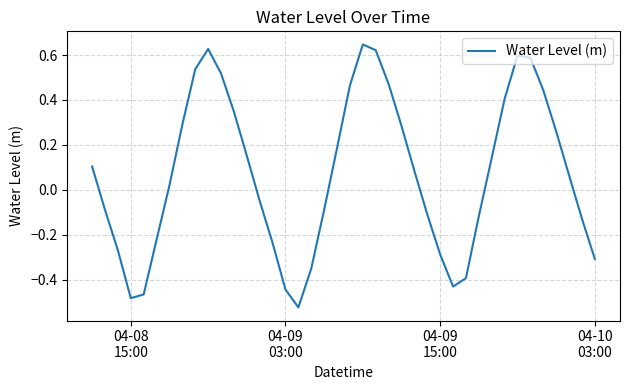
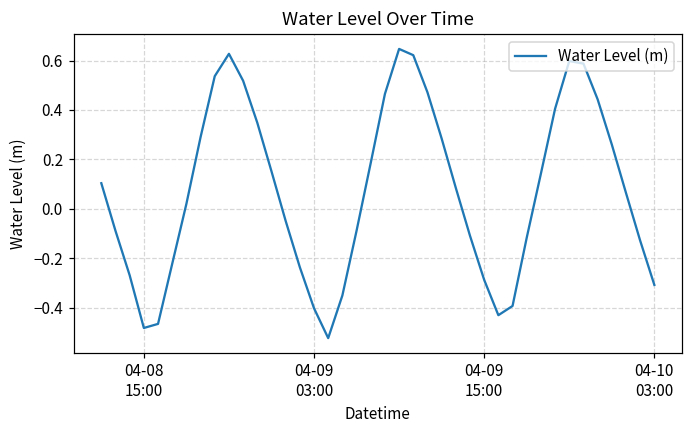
  {
    "04-08 15:00": -0.48,
-   "04-09 03:00": -0.44,
+   "04-09 03:00": -0.40,
    "04-09 15:00": -0.29,
    "04-10 03:00": -0.31
  }
